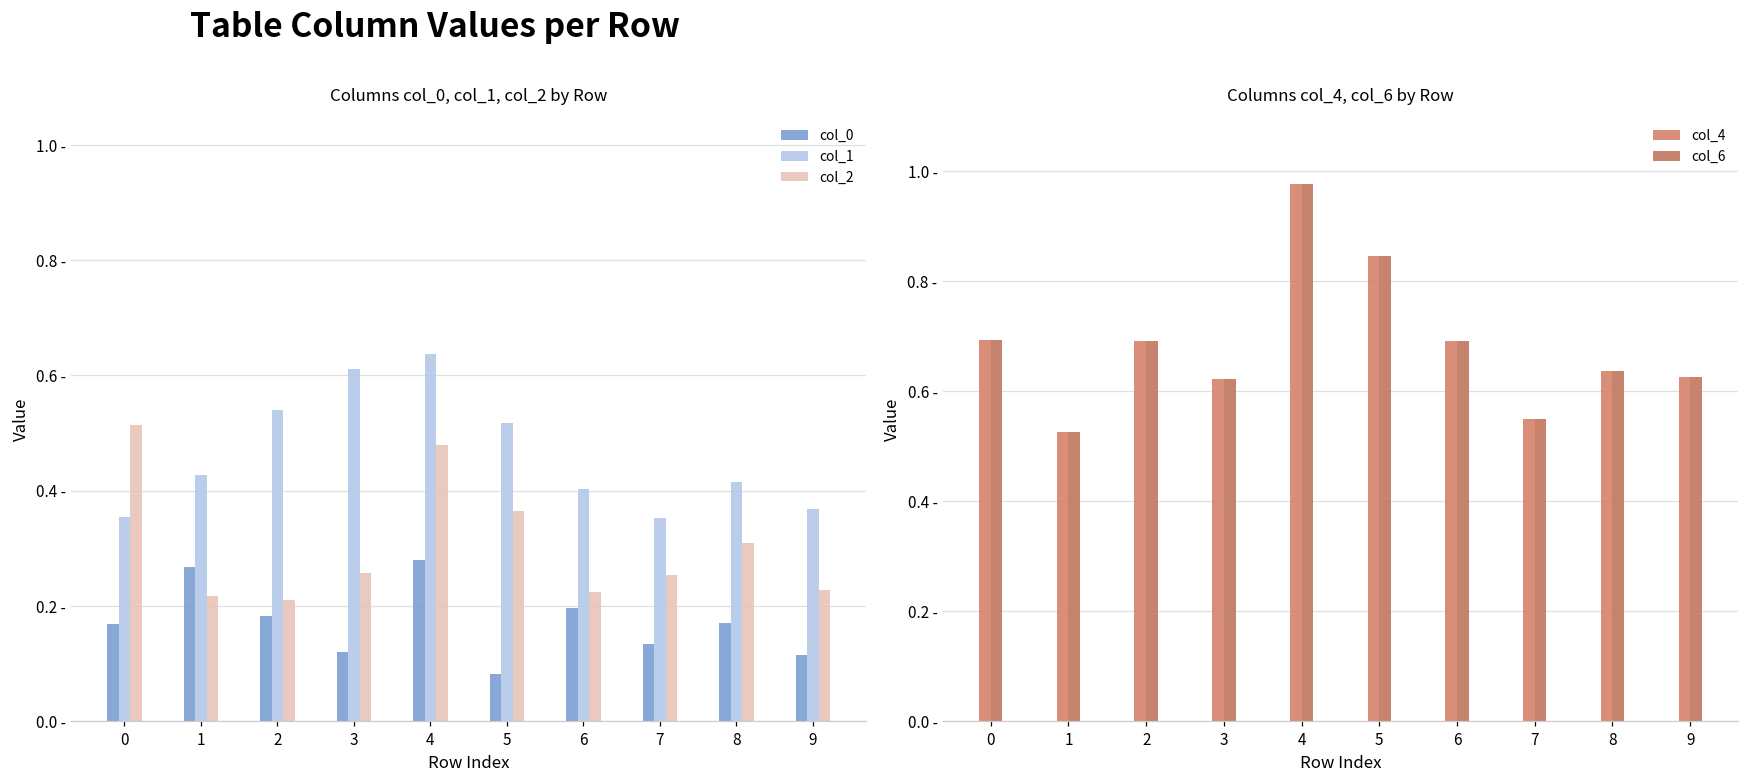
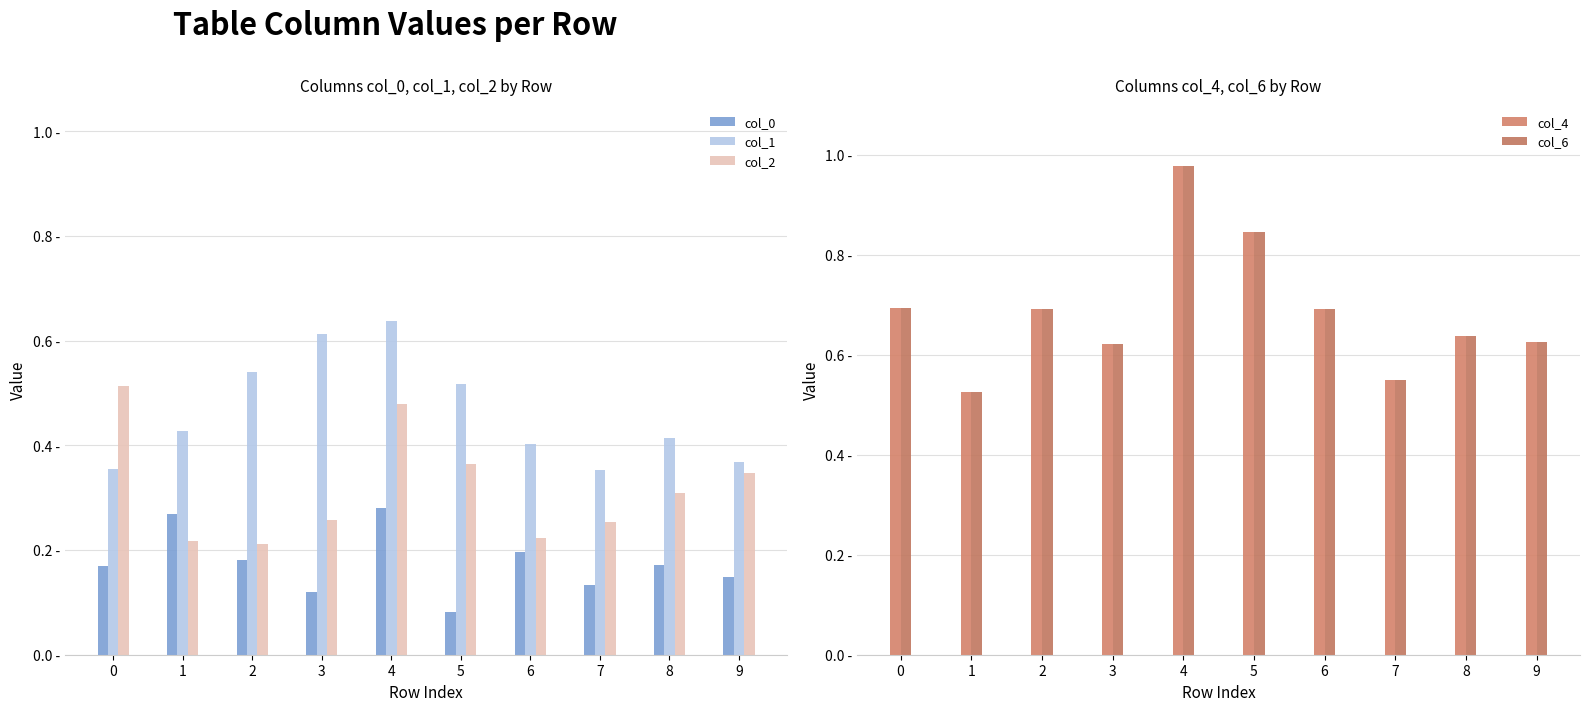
  {
    "Columns col_0, col_1, col_2 by Row": {
      "col_0": {
        "0": "0.17 -",
        "1": "0.27 -",
        "2": "0.18 -",
        "3": "0.12 -",
        "4": "0.28 -",
        "5": "0.08 -",
        "6": "0.20 -",
        "7": "0.13 -",
        "8": "0.17 -",
-       "9": "0.11 -"
+       "9": "0.15 -"
      },
      "col_1": {
        "0": "0.35 -",
        "1": "0.43 -",
        "2": "0.54 -",
        "3": "0.61 -",
        "4": "0.64 -",
        "5": "0.52 -",
        "6": "0.40 -",
        "7": "0.35 -",
        "8": "0.41 -",
        "9": "0.37 -"
      },
      "col_2": {
        "0": "0.51 -",
        "1": "0.22 -",
        "2": "0.21 -",
        "3": "0.26 -",
        "4": "0.48 -",
        "5": "0.36 -",
        "6": "0.22 -",
        "7": "0.25 -",
        "8": "0.31 -",
-       "9": "0.23 -"
+       "9": "0.35 -"
      }
    }
  }
